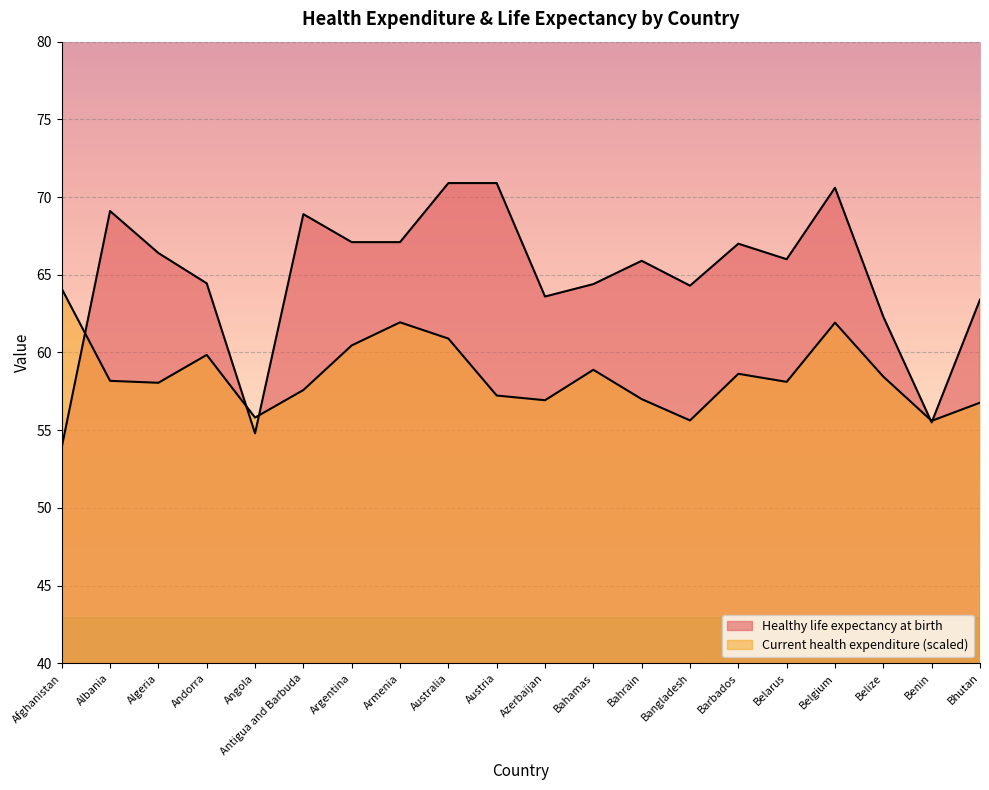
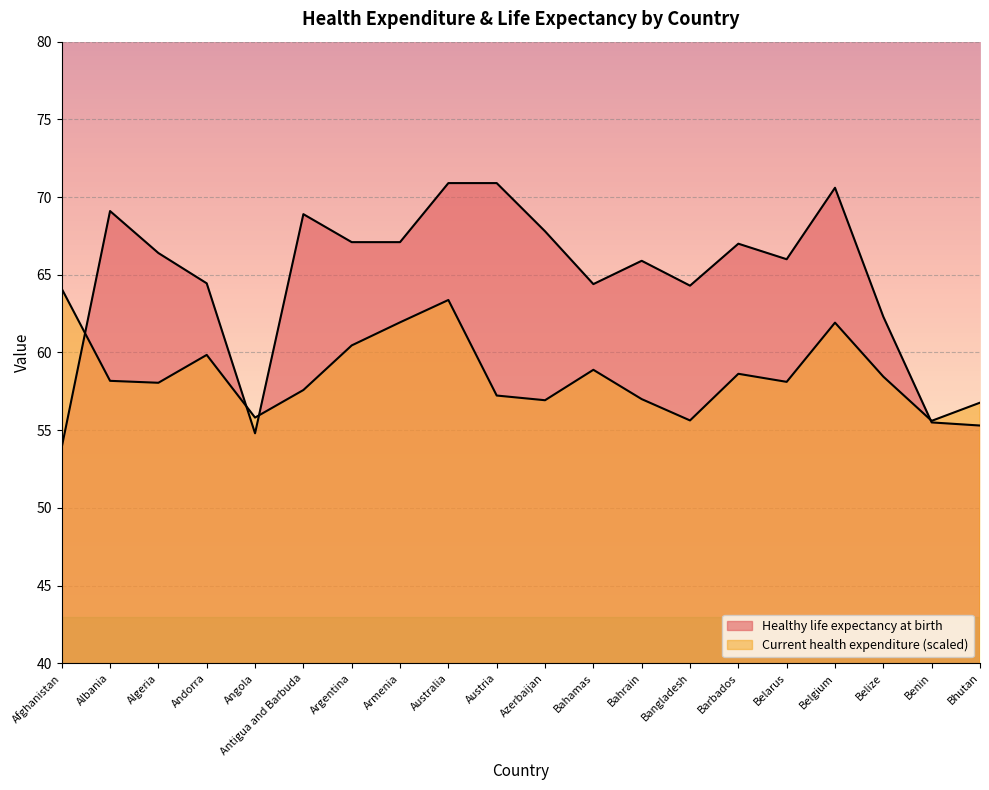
  {
    "Healthy life expectancy at birth": {
      "Afghanistan": 53.9,
      "Albania": 69.1,
      "Algeria": 66.4,
      "Andorra": 64.5,
      "Angola": 54.8,
      "Antigua and Barbuda": 68.9,
      "Argentina": 67.1,
      "Armenia": 67.1,
      "Australia": 70.9,
      "Austria": 70.9,
-     "Azerbaijan": 63.6,
+     "Azerbaijan": 67.8,
      "Bahamas": 64.4,
      "Bahrain": 65.9,
      "Bangladesh": 64.3,
      "Barbados": 67.0,
      "Belarus": 66.0,
      "Belgium": 70.6,
      "Belize": 62.3,
-     "Bhutan": 63.4
+     "Bhutan": 55.3
    },
    "Current health expenditure (scaled)": {
      "Afghanistan": 64.1,
      "Albania": 58.2,
      "Algeria": 58.1,
      "Andorra": 59.8,
      "Angola": 55.8,
      "Antigua and Barbuda": 57.6,
      "Argentina": 60.5,
      "Armenia": 61.9,
-     "Australia": 60.9,
+     "Australia": 63.4,
      "Austria": 57.2,
      "Azerbaijan": 56.9,
      "Bahamas": 58.9,
      "Bahrain": 57.0,
      "Bangladesh": 55.6,
      "Barbados": 58.6,
      "Belarus": 58.1,
      "Belgium": 61.9,
      "Belize": 58.4,
      "Bhutan": 56.8
    }
  }
